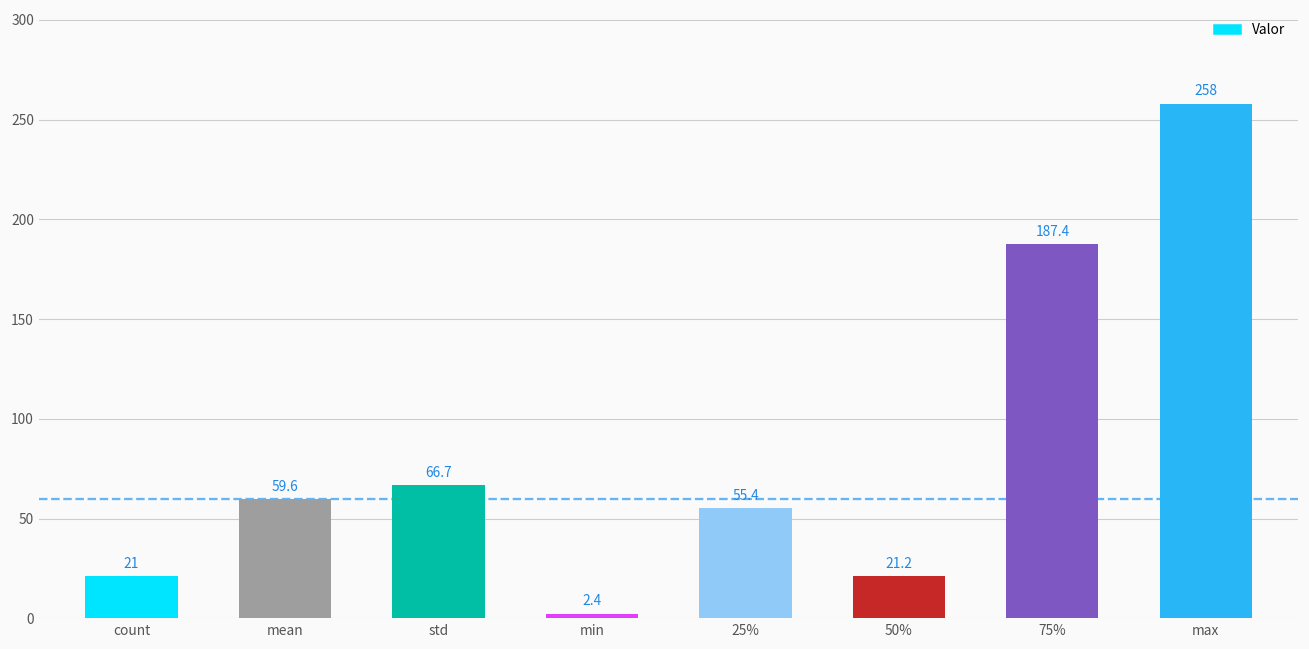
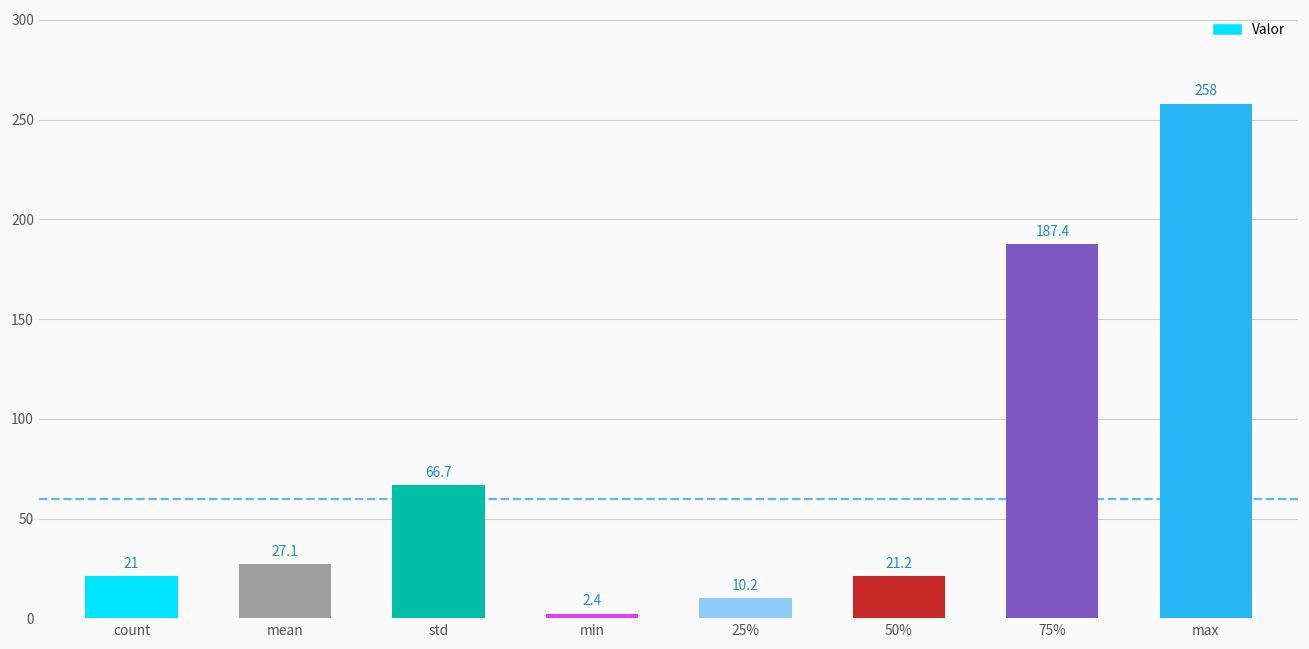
  {
    "count": 21,
-   "mean": 59.6,
+   "mean": 27.1,
    "std": 66.7,
    "min": 2.4,
-   "25%": 55.4,
+   "25%": 10.2,
    "50%": 21.2,
    "75%": 187.4,
    "max": 258
  }
